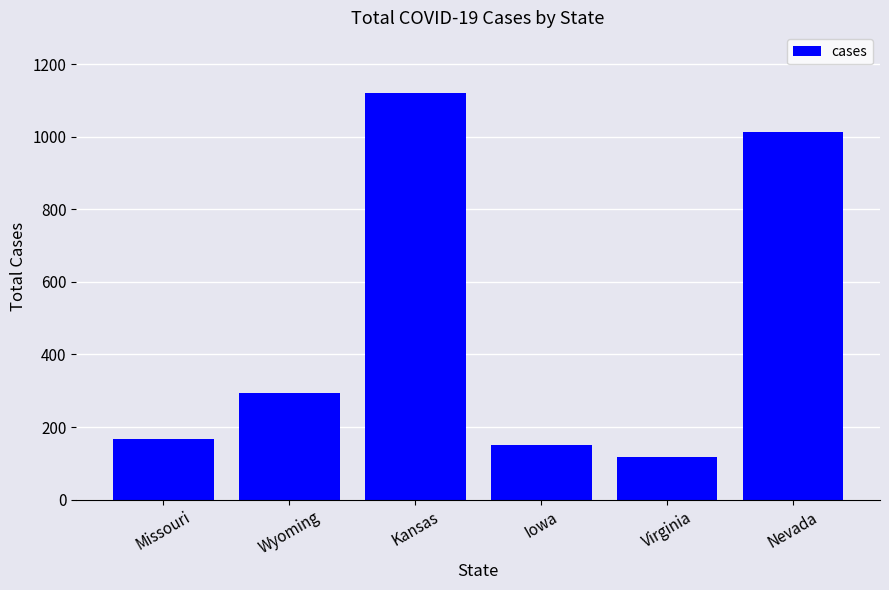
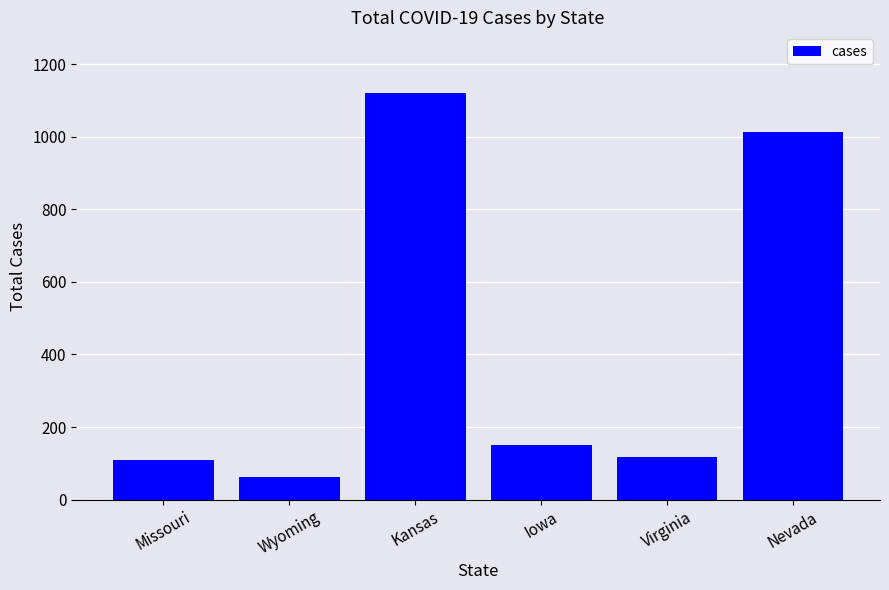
  {
-   "Missouri": 170,
-   "Wyoming": 290,
+   "Missouri": 110,
+   "Wyoming": 60,
    "Kansas": 1120,
    "Iowa": 150,
    "Virginia": 120,
    "Nevada": 1010
  }
